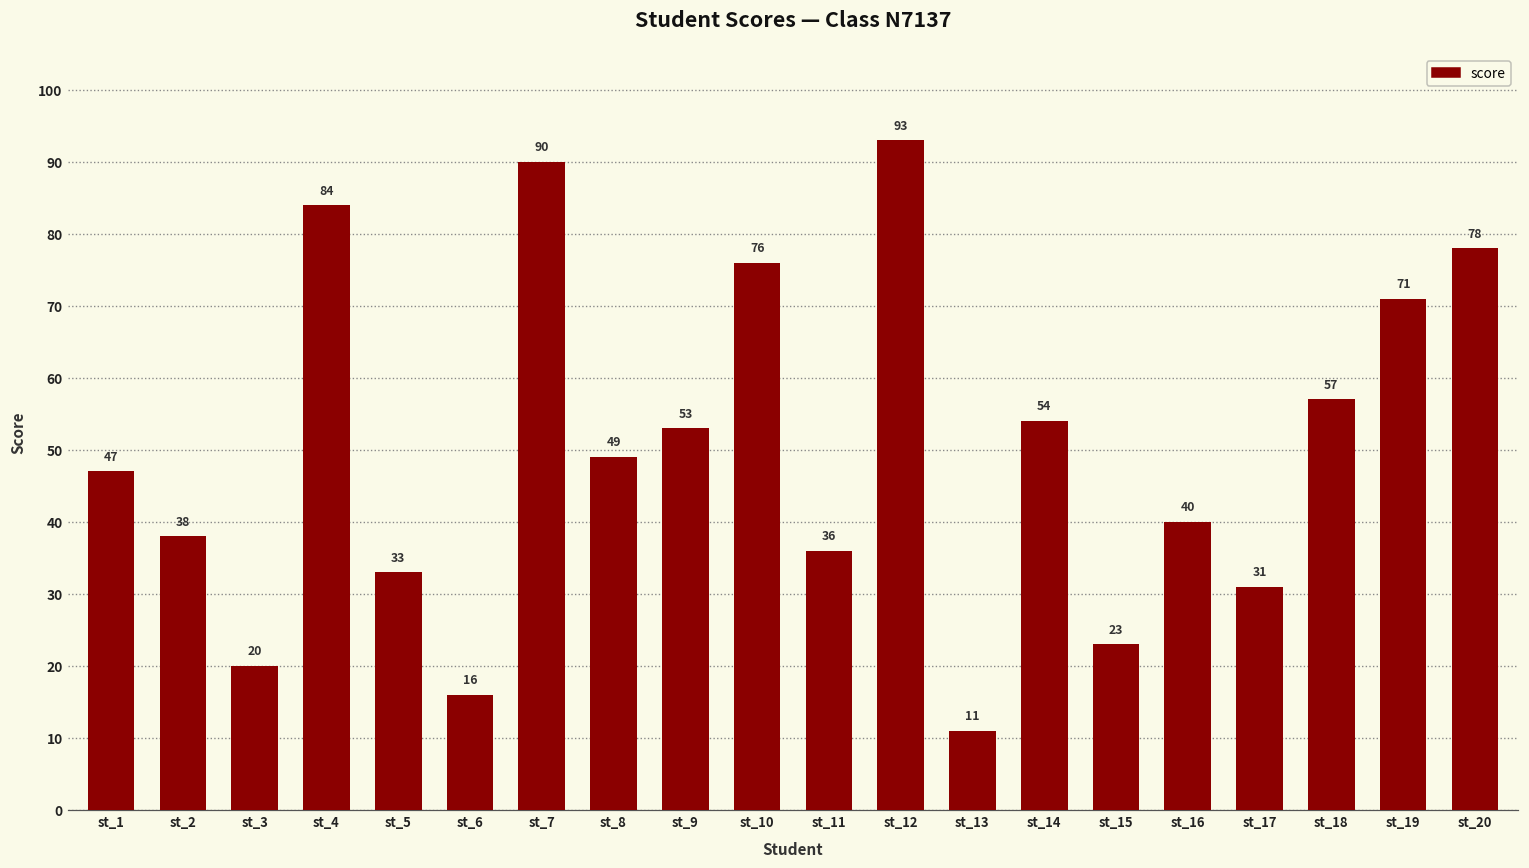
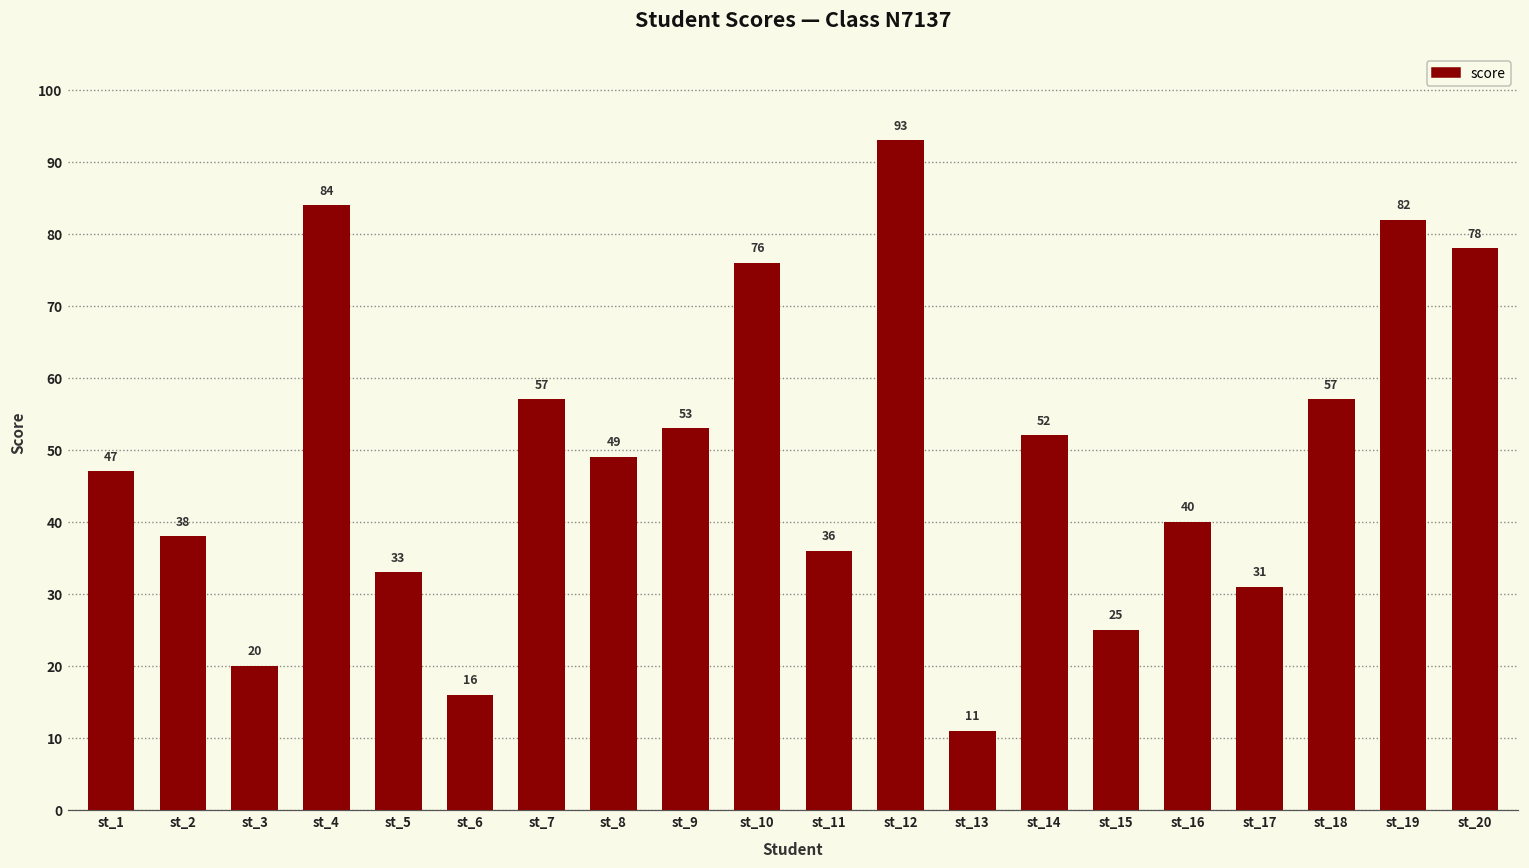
  {
    "st_1": 47,
    "st_2": 38,
    "st_3": 20,
    "st_4": 84,
    "st_5": 33,
    "st_6": 16,
-   "st_7": 90,
+   "st_7": 57,
    "st_8": 49,
    "st_9": 53,
    "st_10": 76,
    "st_11": 36,
    "st_12": 93,
    "st_13": 11,
-   "st_14": 54,
-   "st_15": 23,
+   "st_14": 52,
+   "st_15": 25,
    "st_16": 40,
    "st_17": 31,
    "st_18": 57,
-   "st_19": 71,
+   "st_19": 82,
    "st_20": 78
  }
